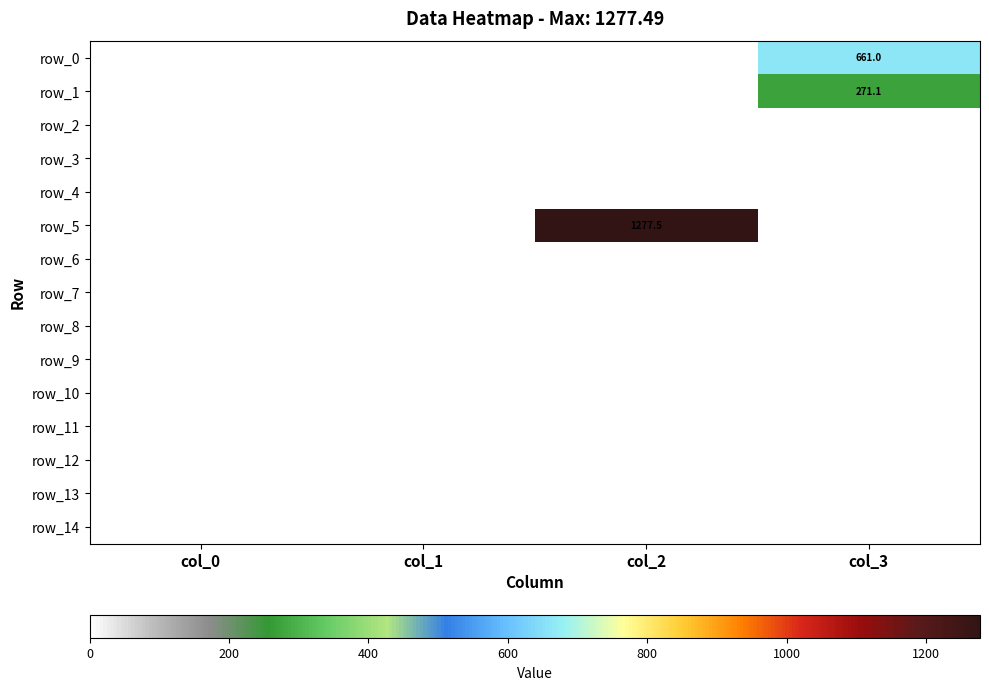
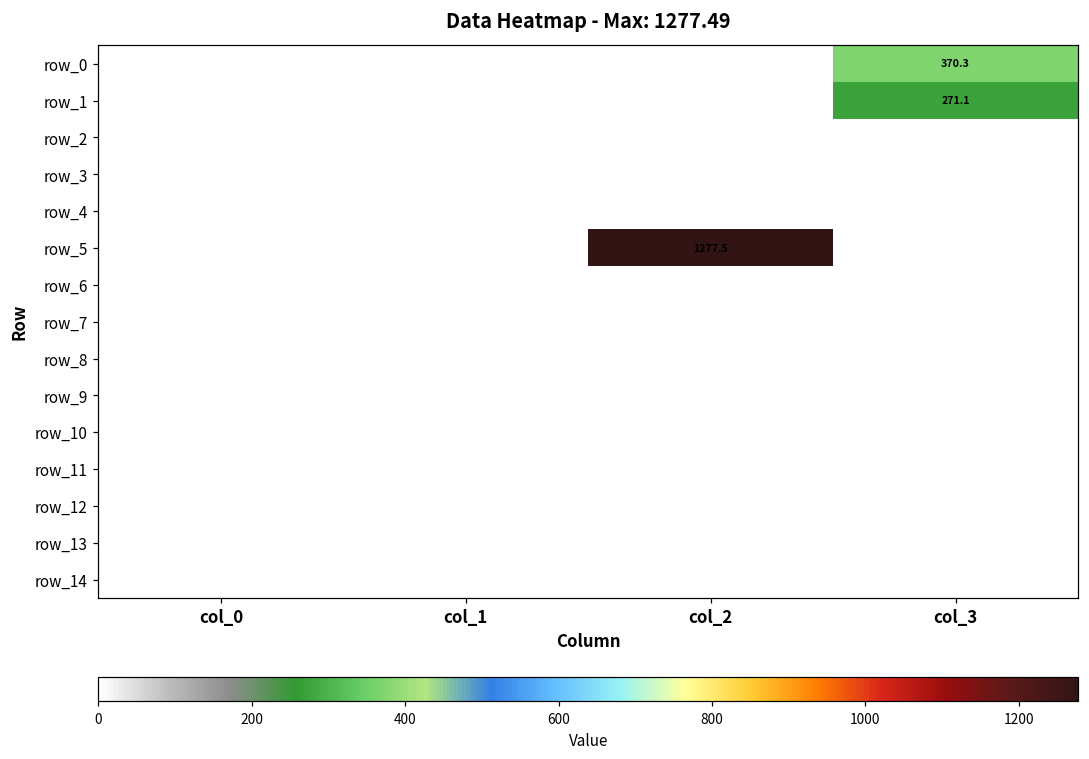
  {
    "row_0": {
-     "col_3": 661.0
+     "col_3": 370.3
    },
    "row_1": {
      "col_3": 271.1
    },
    "row_5": {
      "col_2": 1277.5
    }
  }
